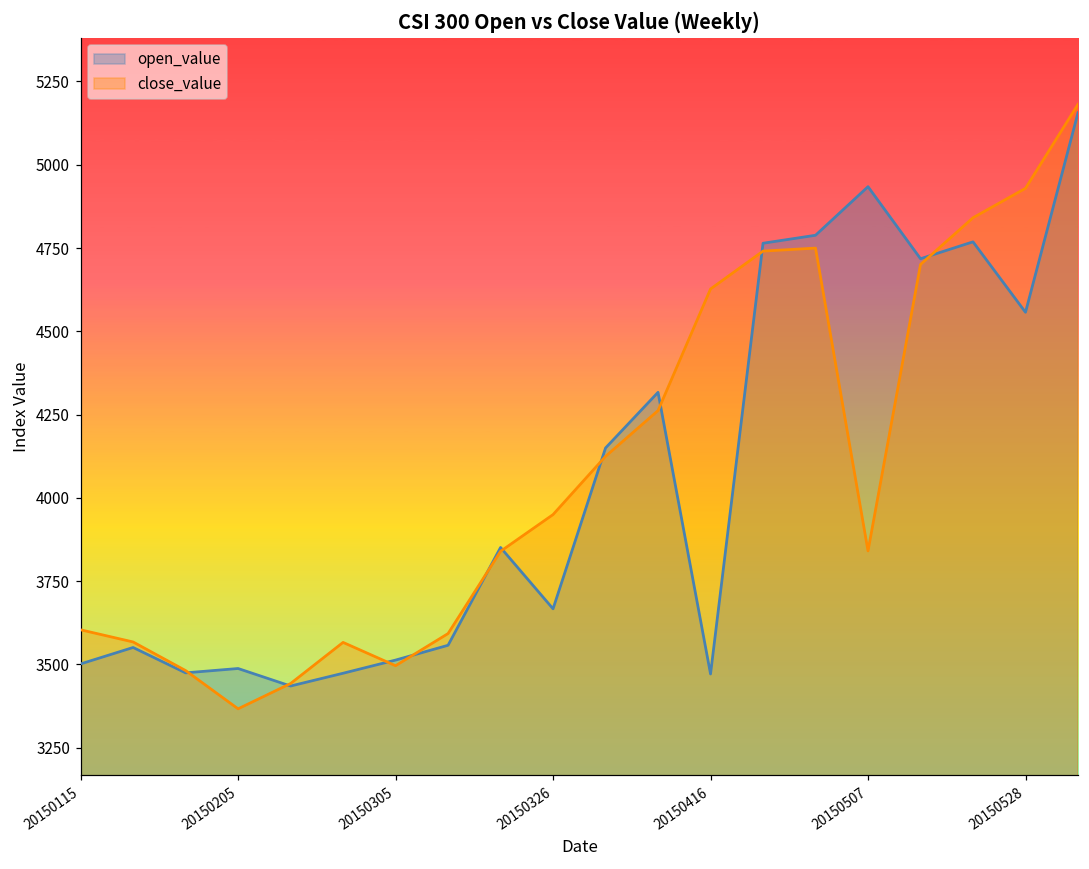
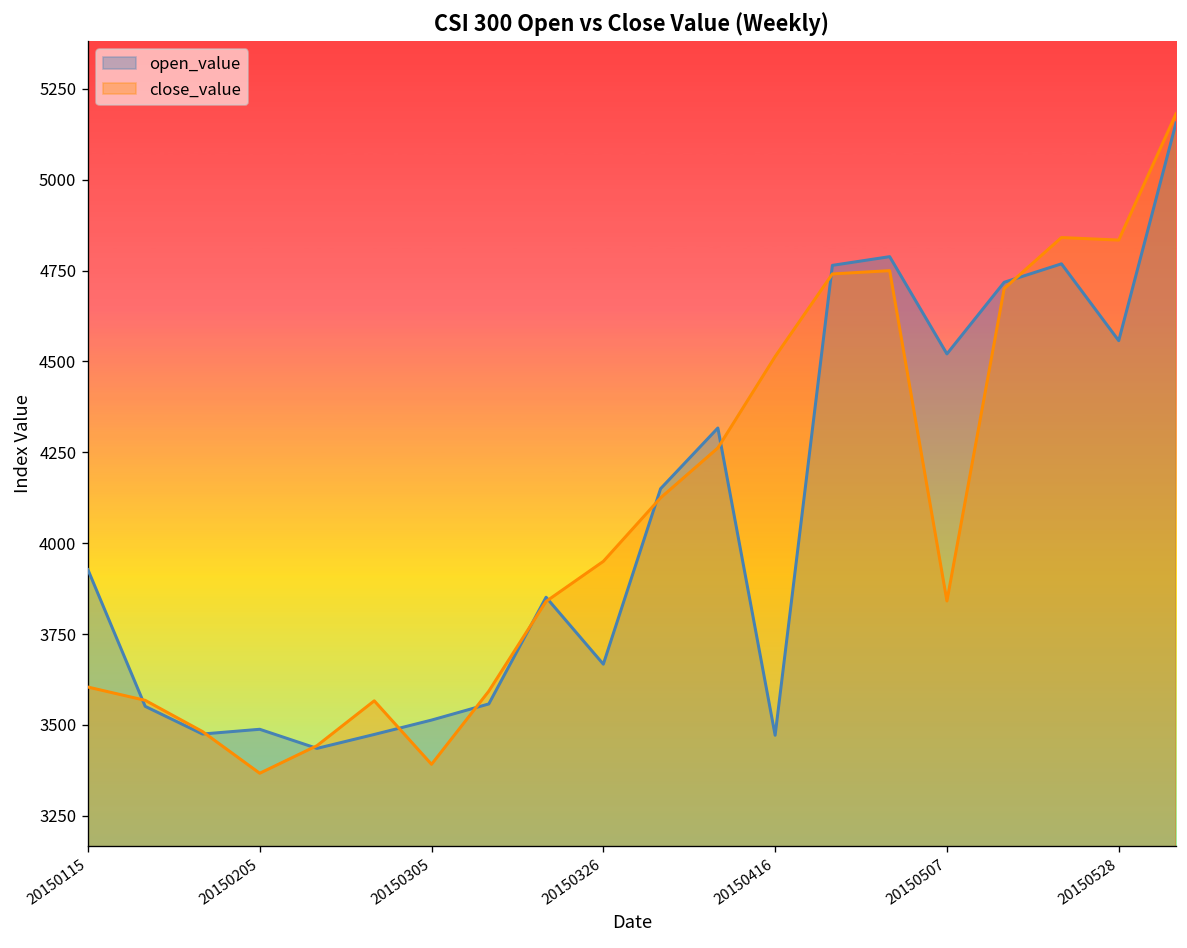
  {
    "open_value": {
-     "20150115": 3500,
+     "20150115": 3930,
      "20150205": 3490,
      "20150305": 3510,
      "20150326": 3670,
      "20150416": 3470,
-     "20150507": 4930,
+     "20150507": 4520,
      "20150528": 4560
    },
    "close_value": {
      "20150115": 3600,
      "20150205": 3370,
-     "20150305": 3500,
+     "20150305": 3390,
      "20150326": 3950,
-     "20150416": 4630,
+     "20150416": 4510,
      "20150507": 3840,
-     "20150528": 4930
+     "20150528": 4830
    }
  }
